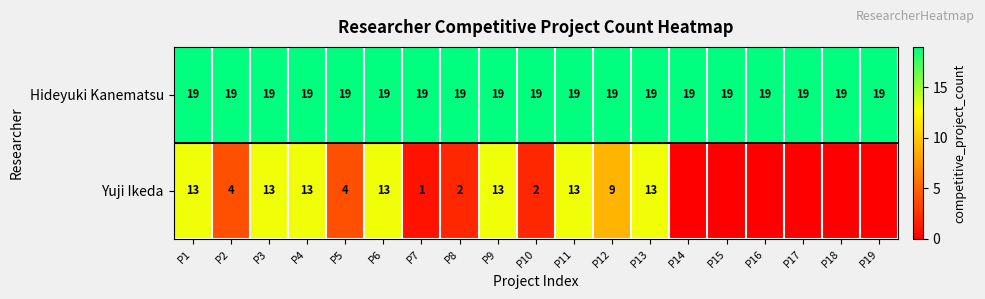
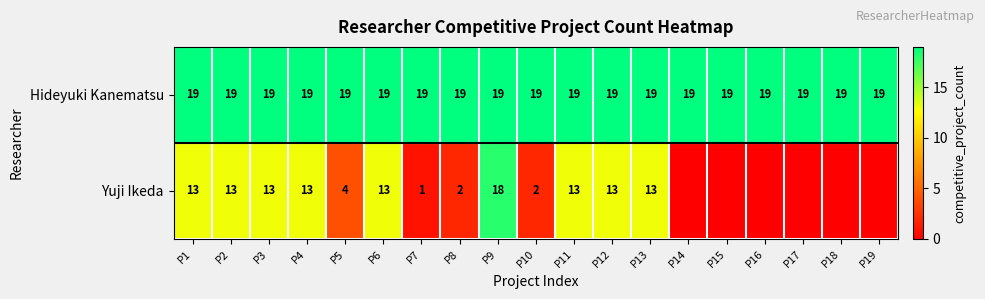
  {
    "Hideyuki Kanematsu": {
      "P1": 19,
      "P2": 19,
      "P3": 19,
      "P4": 19,
      "P5": 19,
      "P6": 19,
      "P7": 19,
      "P8": 19,
      "P9": 19,
      "P10": 19,
      "P11": 19,
      "P12": 19,
      "P13": 19,
      "P14": 19,
      "P15": 19,
      "P16": 19,
      "P17": 19,
      "P18": 19,
      "P19": 19
    },
    "Yuji Ikeda": {
      "P1": 13,
-     "P2": 4,
+     "P2": 13,
      "P3": 13,
      "P4": 13,
      "P5": 4,
      "P6": 13,
      "P7": 1,
      "P8": 2,
-     "P9": 13,
+     "P9": 18,
      "P10": 2,
      "P11": 13,
-     "P12": 9,
+     "P12": 13,
      "P13": 13
    }
  }
